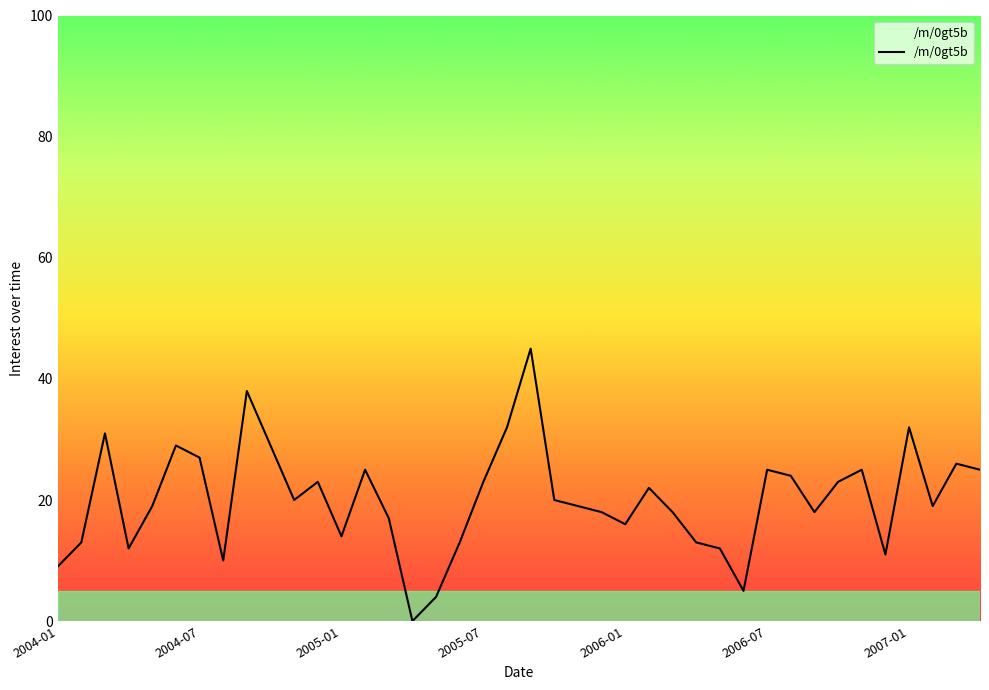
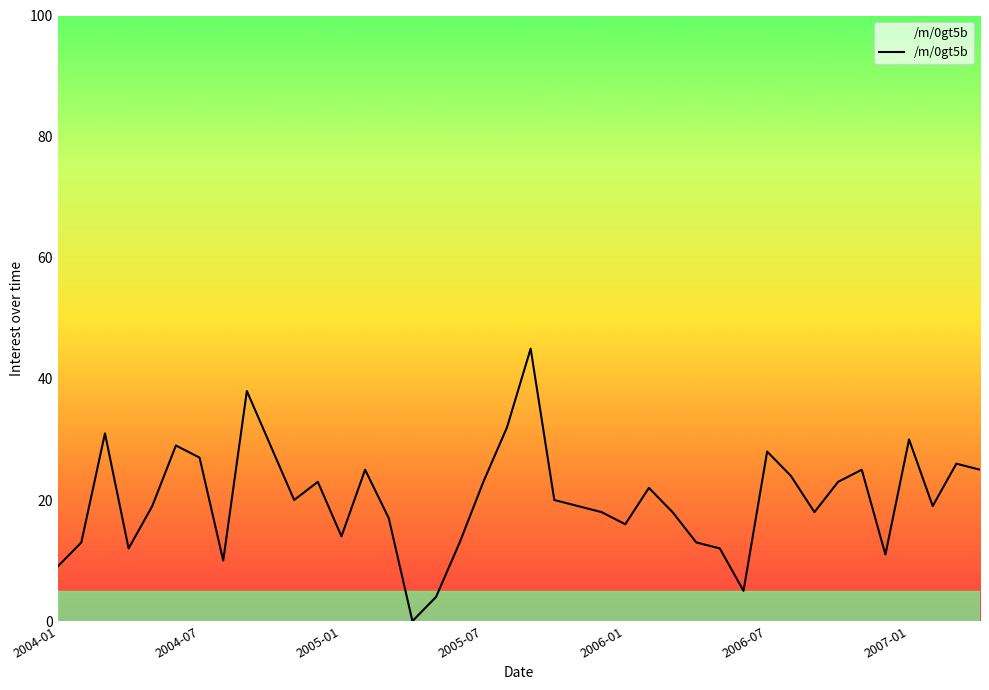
  {
    "2004-01": 9,
    "2004-07": 27,
    "2005-01": 14,
    "2005-07": 23,
    "2006-01": 16,
-   "2006-07": 25,
-   "2007-01": 32
+   "2006-07": 28,
+   "2007-01": 30
  }
